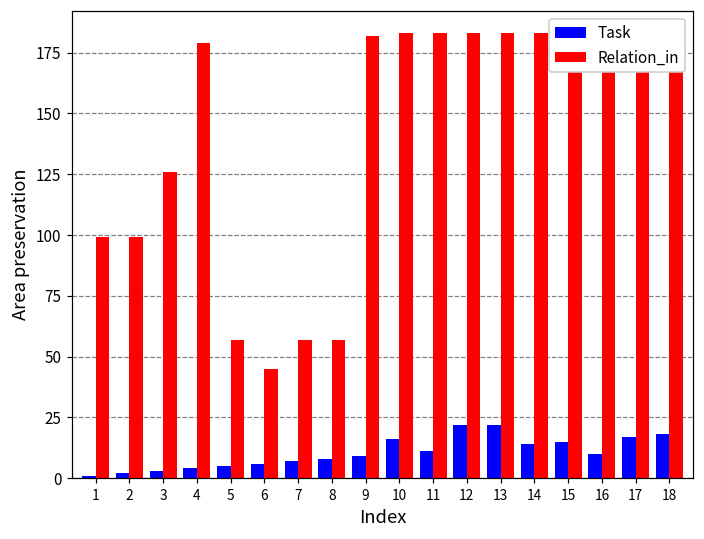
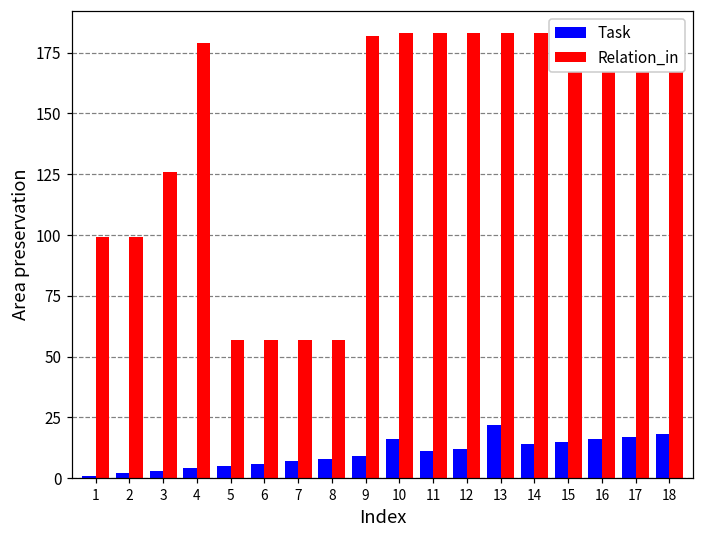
  {
    "Task": {
      "2": 2,
      "3": 3,
      "4": 4,
      "5": 5,
      "6": 6,
      "7": 7,
      "8": 8,
      "9": 9,
      "10": 16,
      "11": 11,
-     "12": 22,
+     "12": 12,
      "13": 22,
      "14": 14,
      "15": 15,
-     "16": 10,
+     "16": 16,
      "17": 17,
      "18": 18
    },
    "Relation_in": {
      "1": 99,
      "2": 99,
      "3": 126,
      "4": 179,
      "5": 57,
-     "6": 45,
+     "6": 57,
      "7": 57,
      "8": 57,
      "9": 182,
      "10": 183,
      "11": 183,
      "12": 183,
      "13": 183,
      "14": 183
    }
  }
